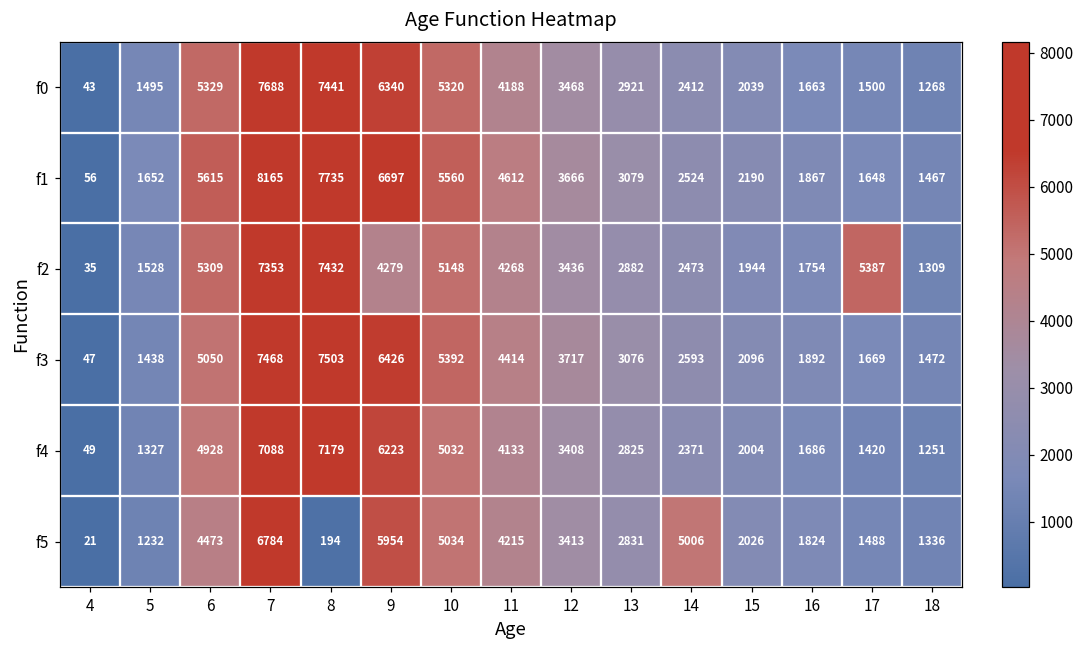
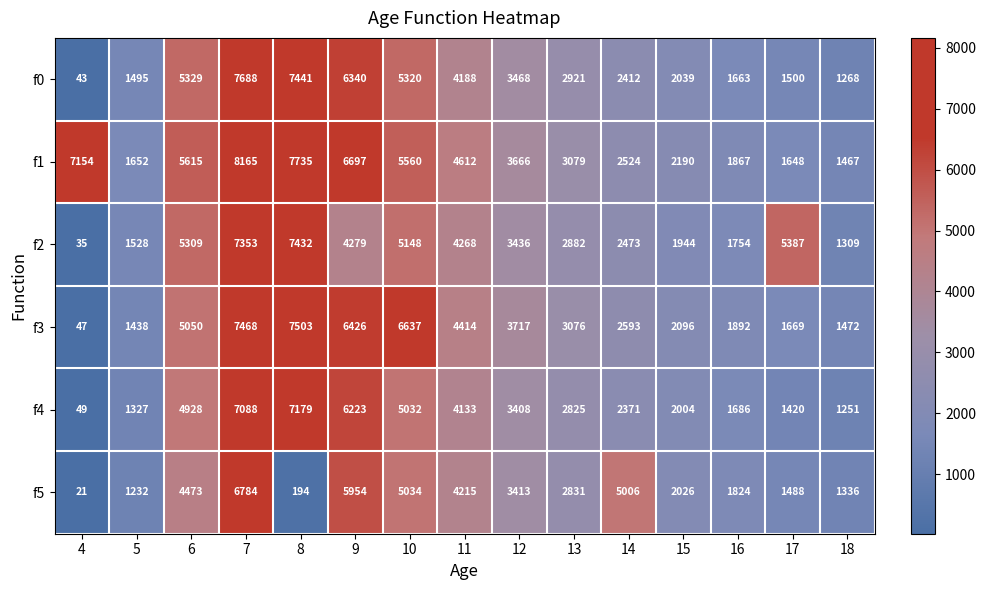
  {
    "f0": {
      "4": 43,
      "5": 1495,
      "6": 5329,
      "7": 7688,
      "8": 7441,
      "9": 6340,
      "10": 5320,
      "11": 4188,
      "12": 3468,
      "13": 2921,
      "14": 2412,
      "15": 2039,
      "16": 1663,
      "17": 1500,
      "18": 1268
    },
    "f1": {
-     "4": 56,
+     "4": 7154,
      "5": 1652,
      "6": 5615,
      "7": 8165,
      "8": 7735,
      "9": 6697,
      "10": 5560,
      "11": 4612,
      "12": 3666,
      "13": 3079,
      "14": 2524,
      "15": 2190,
      "16": 1867,
      "17": 1648,
      "18": 1467
    },
    "f2": {
      "4": 35,
      "5": 1528,
      "6": 5309,
      "7": 7353,
      "8": 7432,
      "9": 4279,
      "10": 5148,
      "11": 4268,
      "12": 3436,
      "13": 2882,
      "14": 2473,
      "15": 1944,
      "16": 1754,
      "17": 5387,
      "18": 1309
    },
    "f3": {
      "4": 47,
      "5": 1438,
      "6": 5050,
      "7": 7468,
      "8": 7503,
      "9": 6426,
-     "10": 5392,
+     "10": 6637,
      "11": 4414,
      "12": 3717,
      "13": 3076,
      "14": 2593,
      "15": 2096,
      "16": 1892,
      "17": 1669,
      "18": 1472
    },
    "f4": {
      "4": 49,
      "5": 1327,
      "6": 4928,
      "7": 7088,
      "8": 7179,
      "9": 6223,
      "10": 5032,
      "11": 4133,
      "12": 3408,
      "13": 2825,
      "14": 2371,
      "15": 2004,
      "16": 1686,
      "17": 1420,
      "18": 1251
    },
    "f5": {
      "4": 21,
      "5": 1232,
      "6": 4473,
      "7": 6784,
      "8": 194,
      "9": 5954,
      "10": 5034,
      "11": 4215,
      "12": 3413,
      "13": 2831,
      "14": 5006,
      "15": 2026,
      "16": 1824,
      "17": 1488,
      "18": 1336
    }
  }
